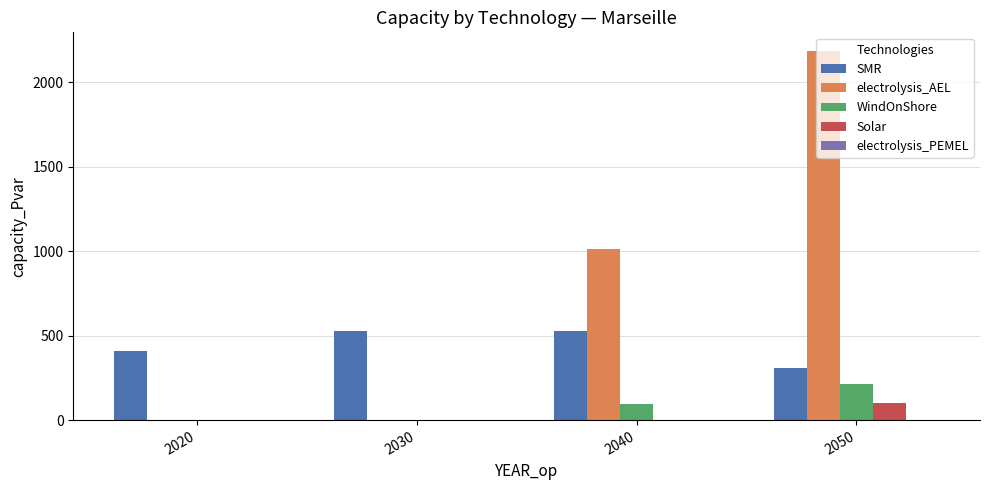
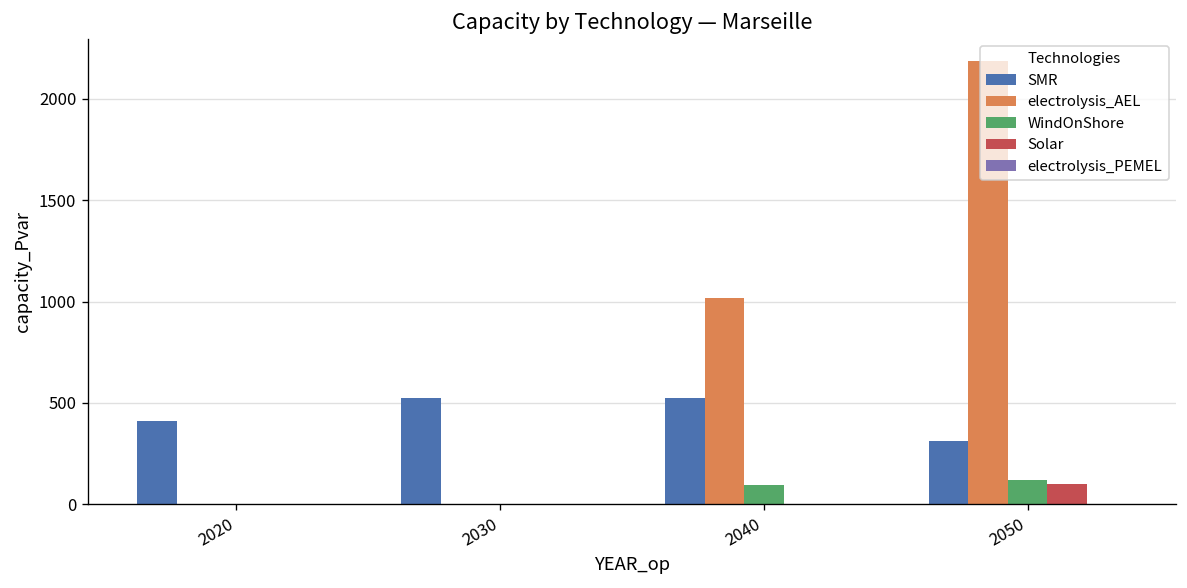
  {
    "WindOnShore": {
      "2020": 0,
      "2030": 0,
      "2040": 90,
-     "2050": 210
+     "2050": 120
    }
  }
